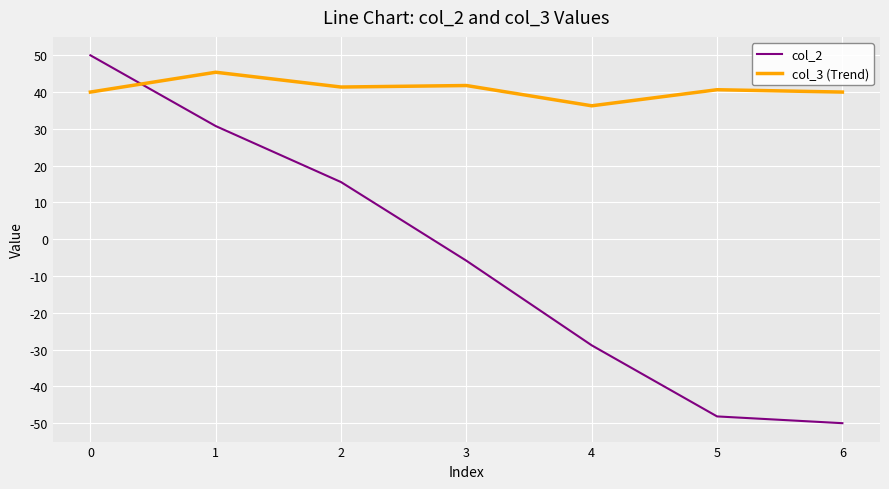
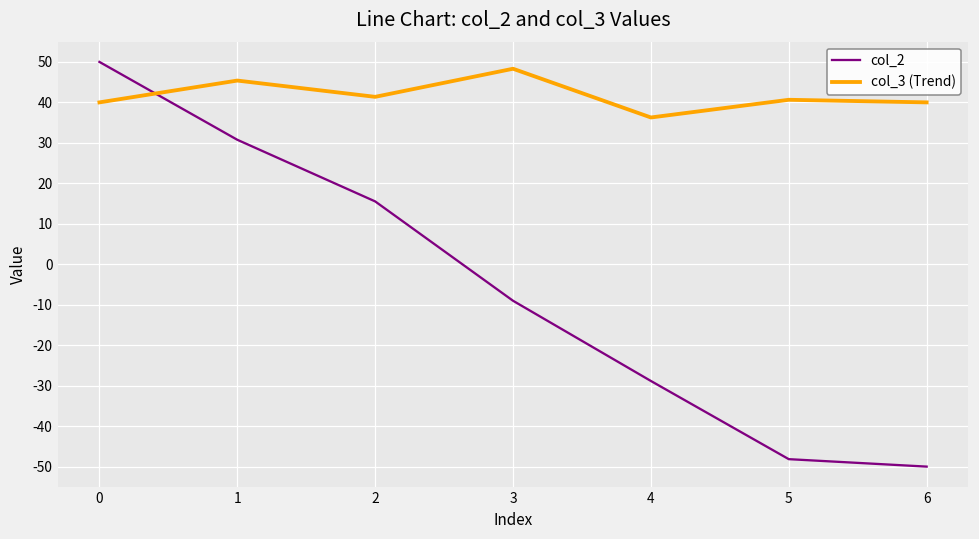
  {
    "col_2": {
      "0": 50,
      "1": 31,
      "2": 16,
-     "3": -6,
+     "3": -9,
      "4": -29,
      "5": -48,
      "6": -50
    },
    "col_3 (Trend)": {
      "0": 40,
      "1": 45,
      "2": 41,
-     "3": 42,
+     "3": 48,
      "4": 36,
      "5": 41,
      "6": 40
    }
  }
